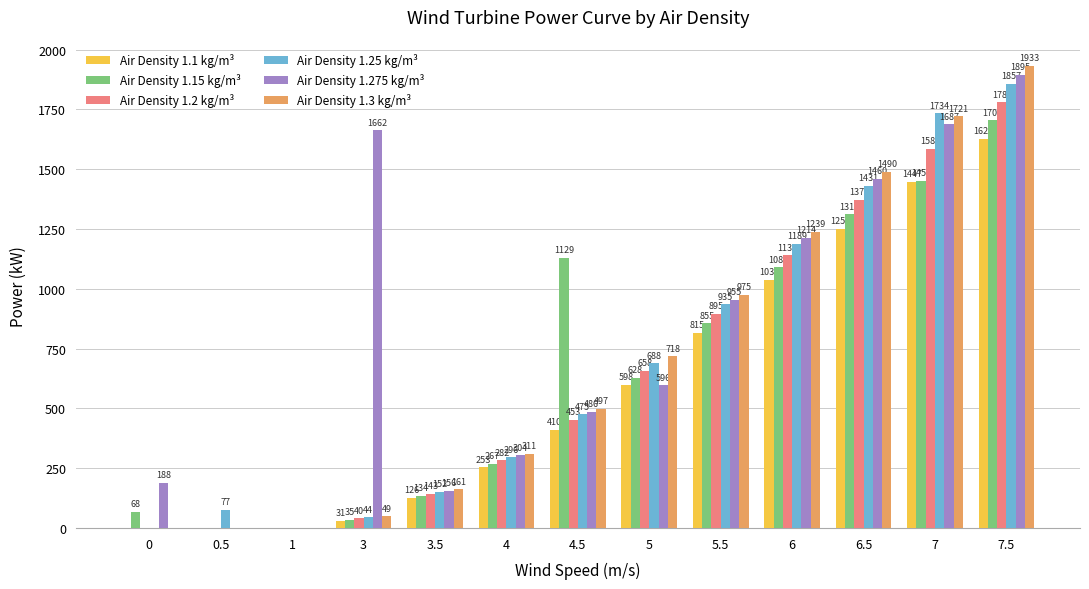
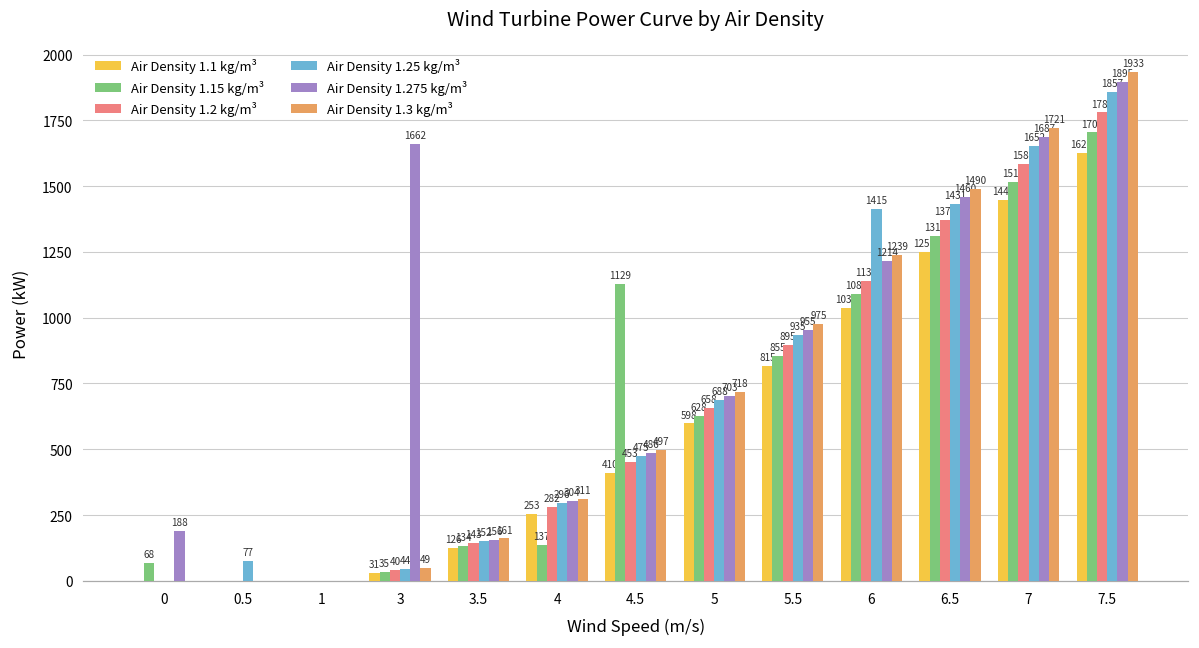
  {
    "Air Density 1.15 kg/m³": {
      "0": 68,
      "3": 35,
-     "4": 267,
+     "4": 137,
      "4.5": 1129,
      "5": 628,
      "5.5": 855,
      "6": 1089,
      "6.5": 1311,
-     "7": 1452,
+     "7": 1515,
      "7.5": 1704
    },
    "Air Density 1.25 kg/m³": {
      "0.5": 77,
      "3": 44,
-     "6": 1189,
+     "6": 1415,
      "6.5": 1431,
-     "7": 1734,
+     "7": 1652,
      "7.5": 1857
    },
    "Air Density 1.275 kg/m³": {
      "0": 188,
      "3": 1662,
-     "5": 596,
+     "5": 703,
      "6.5": 1460,
      "7": 1687,
      "7.5": 1895
    }
  }
